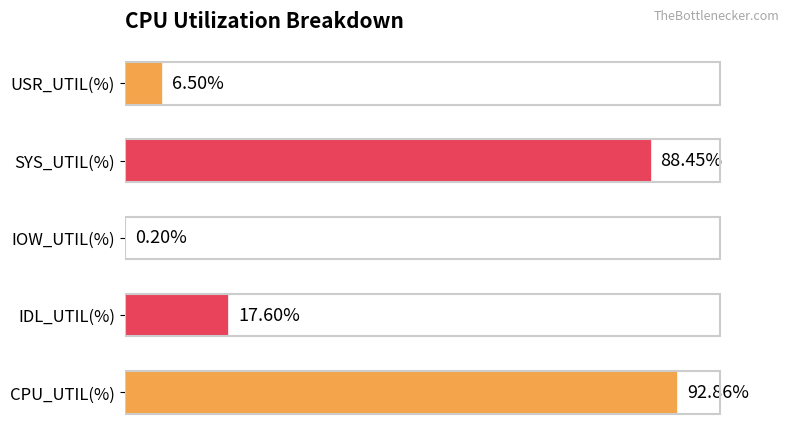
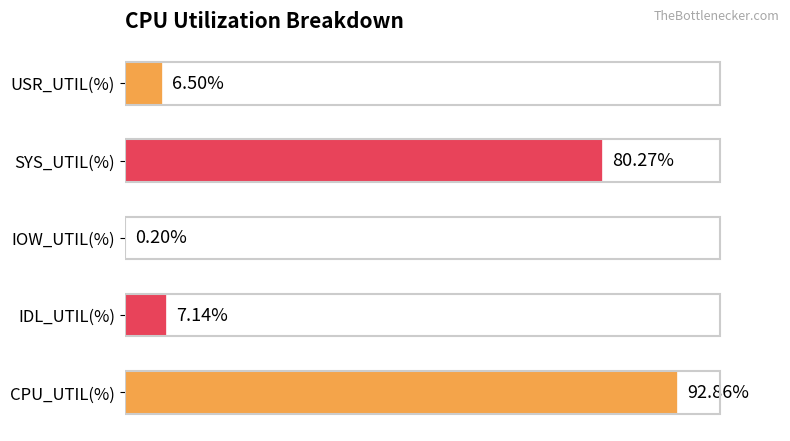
  {
    "USR_UTIL(%)": "6.50%",
-   "SYS_UTIL(%)": "88.45%",
+   "SYS_UTIL(%)": "80.27%",
    "IOW_UTIL(%)": "0.20%",
-   "IDL_UTIL(%)": "17.60%",
+   "IDL_UTIL(%)": "7.14%",
    "CPU_UTIL(%)": "92.86%"
  }
